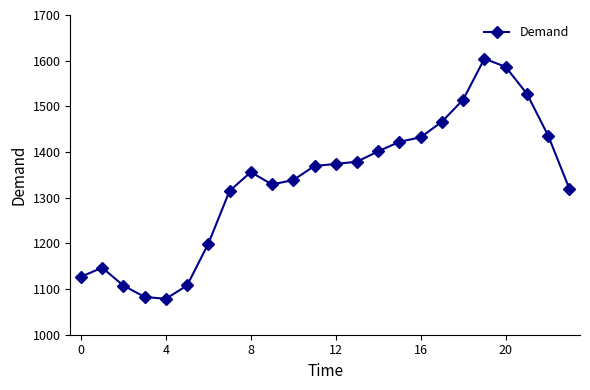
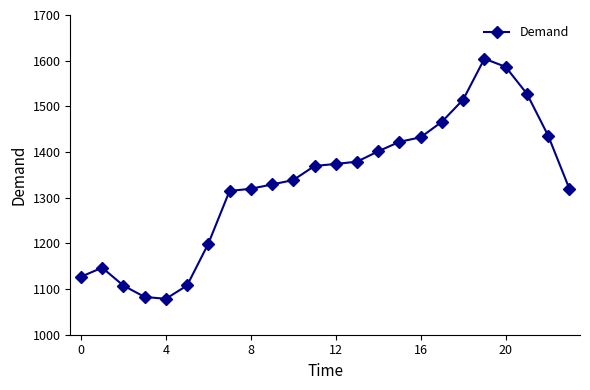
  {
    "0": 1130,
    "4": 1080,
-   "8": 1360,
+   "8": 1320,
    "12": 1370,
    "16": 1430,
    "20": 1590
  }
